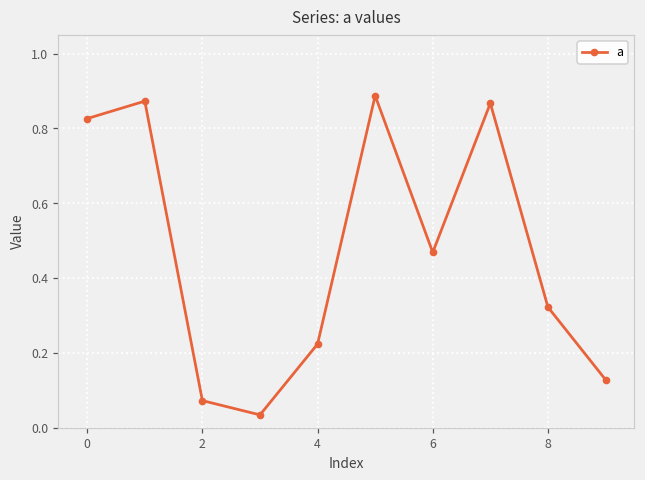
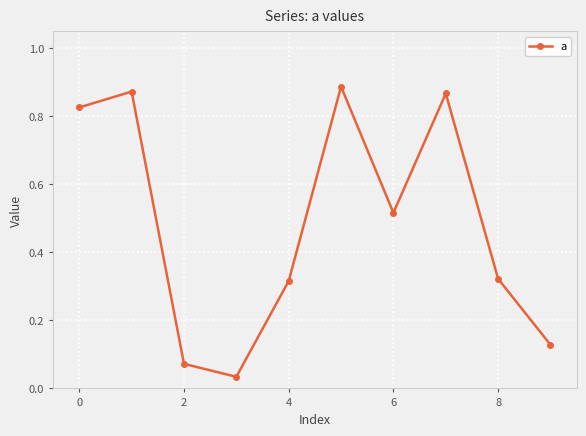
  {
    "0": 0.83,
    "2": 0.07,
-   "4": 0.22,
-   "6": 0.47,
+   "4": 0.32,
+   "6": 0.52,
    "8": 0.32
  }
